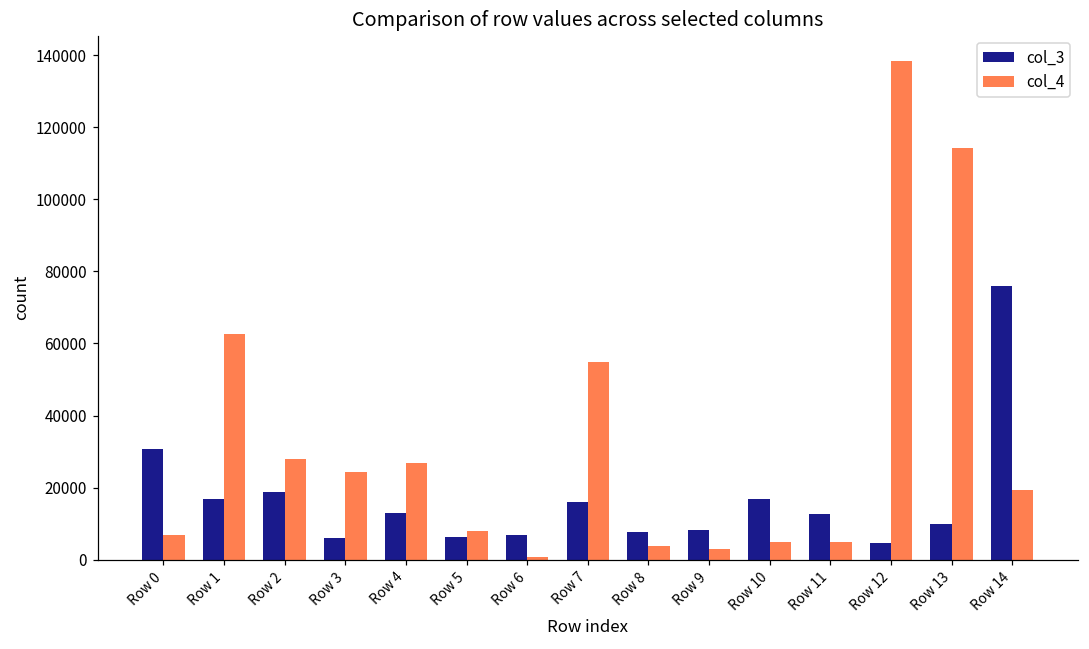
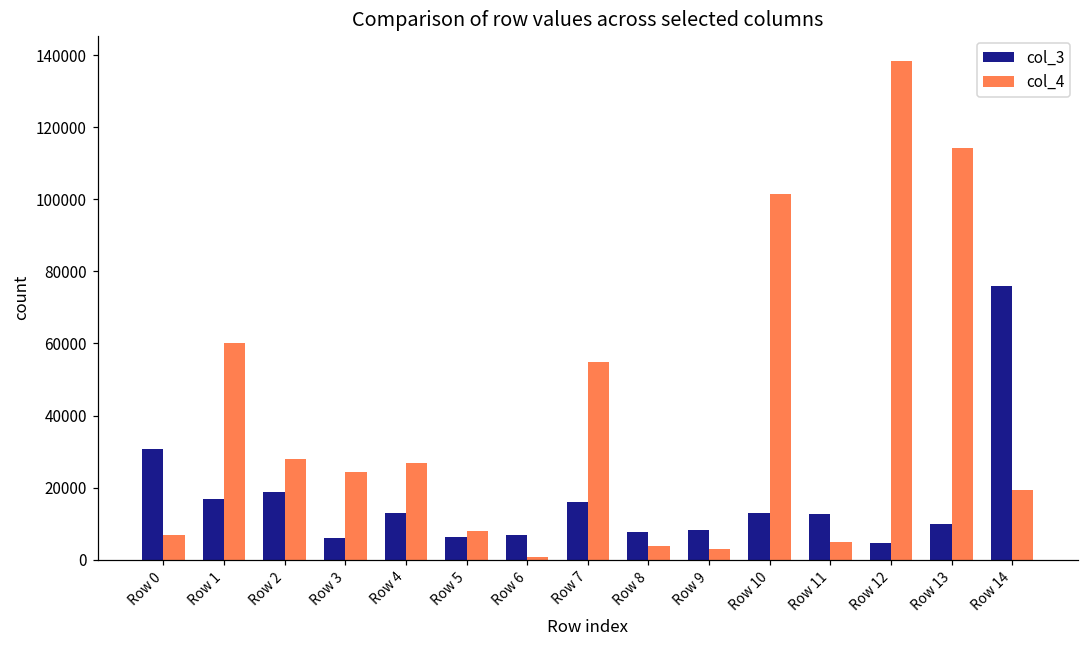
  {
    "col_3": {
      "Row 0": 31000,
      "Row 1": 17000,
      "Row 2": 19000,
      "Row 3": 6000,
      "Row 4": 13000,
      "Row 5": 6000,
      "Row 6": 7000,
      "Row 7": 16000,
      "Row 8": 8000,
      "Row 9": 8000,
-     "Row 10": 17000,
+     "Row 10": 13000,
      "Row 11": 13000,
      "Row 12": 5000,
      "Row 13": 10000,
      "Row 14": 76000
    },
    "col_4": {
      "Row 0": 7000,
-     "Row 1": 63000,
+     "Row 1": 60000,
      "Row 2": 28000,
      "Row 3": 24000,
      "Row 4": 27000,
      "Row 5": 8000,
      "Row 7": 55000,
      "Row 8": 4000,
      "Row 9": 3000,
-     "Row 10": 5000,
+     "Row 10": 101000,
      "Row 11": 5000,
      "Row 12": 139000,
      "Row 13": 114000,
      "Row 14": 19000
    }
  }
